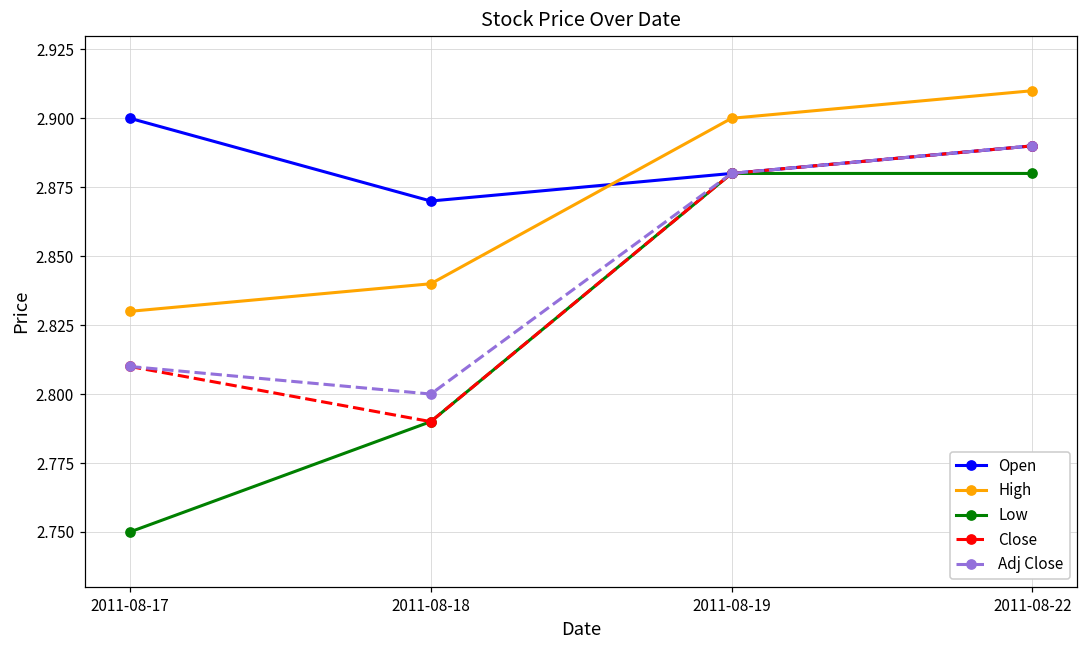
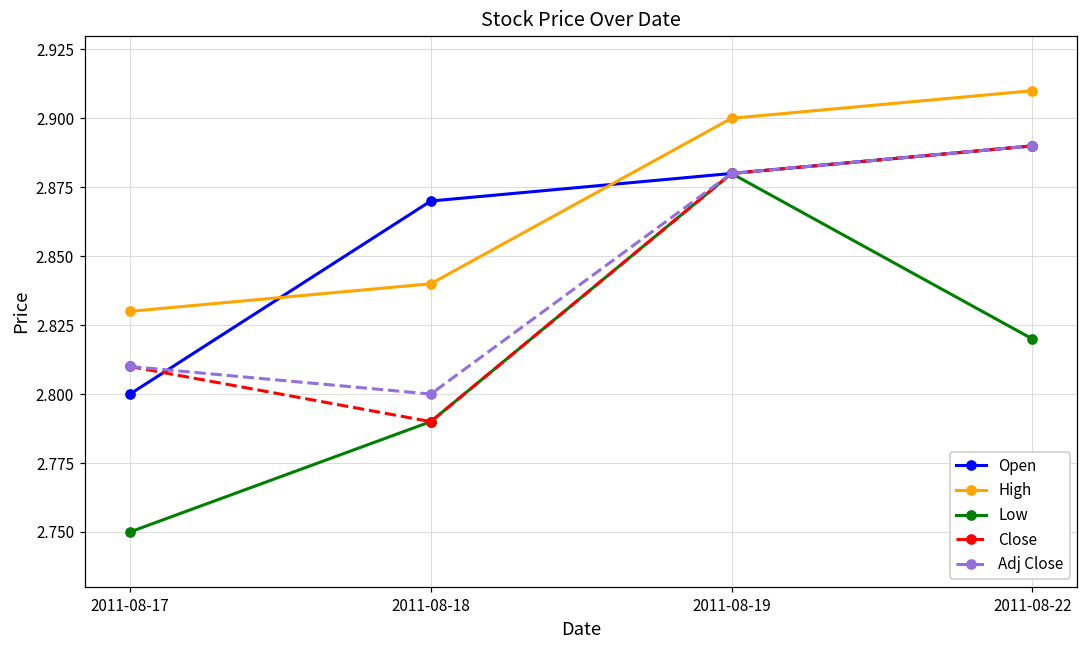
  {
    "Open": {
-     "2011-08-17": 2.9,
+     "2011-08-17": 2.8,
      "2011-08-18": 2.870
    },
    "High": {
      "2011-08-17": 2.83,
      "2011-08-18": 2.84,
      "2011-08-19": 2.90,
      "2011-08-22": 2.91
    },
    "Low": {
      "2011-08-17": 2.75,
-     "2011-08-22": 2.88
+     "2011-08-22": 2.82
    },
    "Adj Close": {
      "2011-08-18": 2.80
    }
  }
